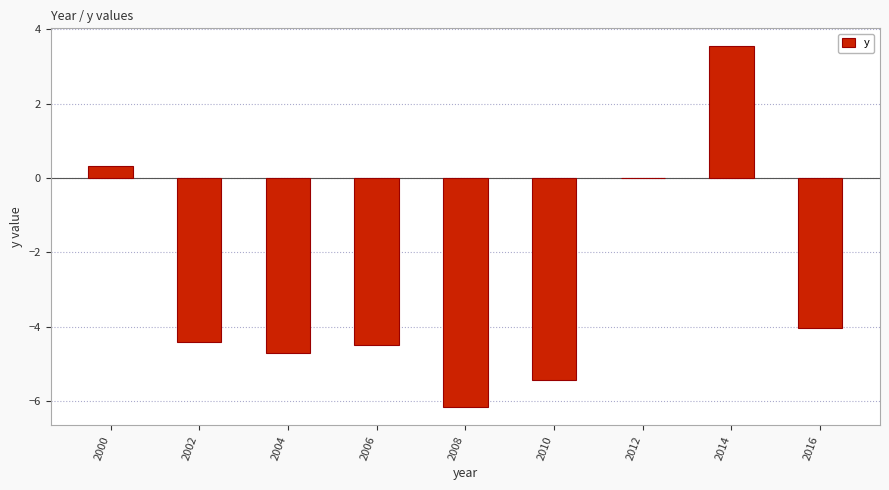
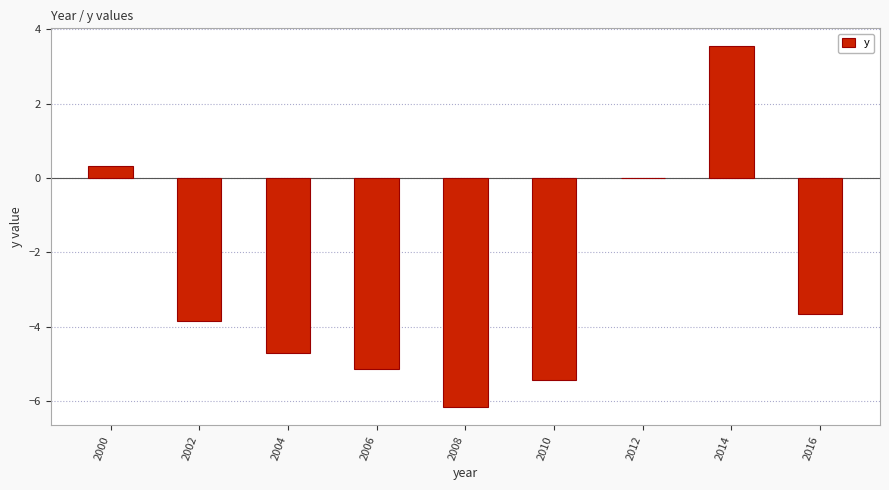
  {
    "2000": 0.3,
-   "2002": -4.4,
+   "2002": -3.8,
    "2004": -4.7,
-   "2006": -4.5,
+   "2006": -5.1,
    "2008": -6.2,
    "2010": -5.4,
    "2012": 0.0,
    "2014": 3.5,
-   "2016": -4.0
+   "2016": -3.7
  }
